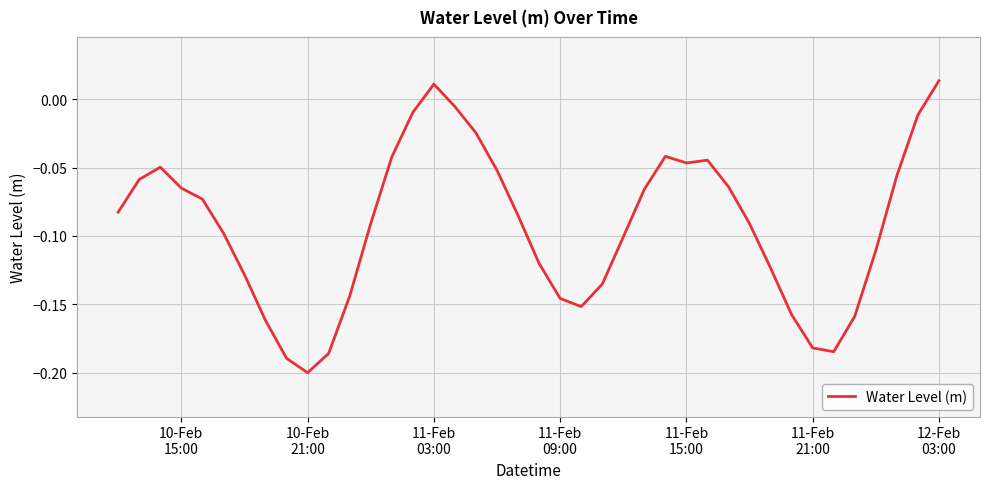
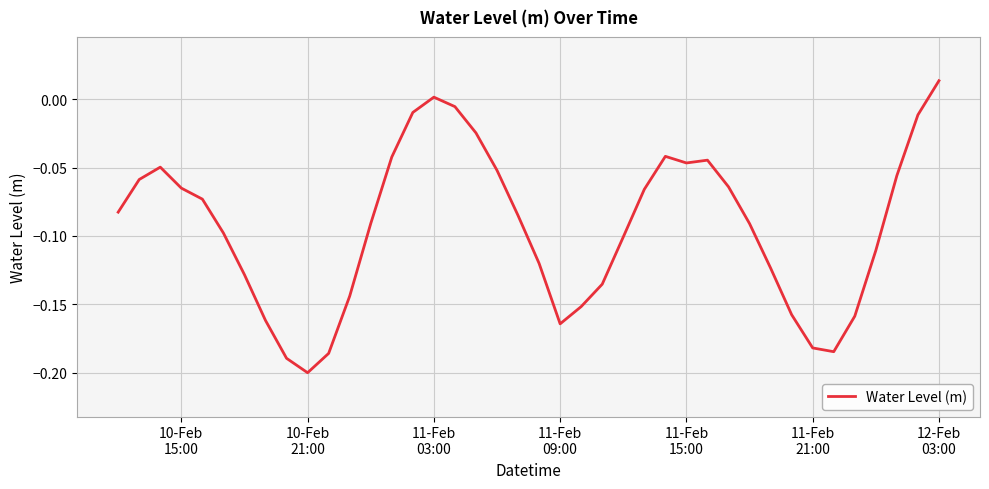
  {
    "10-Feb 15:00": -0.065,
    "10-Feb 21:00": -0.200,
-   "11-Feb 03:00": 0.011,
-   "11-Feb 09:00": -0.146,
+   "11-Feb 03:00": 0.001,
+   "11-Feb 09:00": -0.164,
    "11-Feb 15:00": -0.047,
    "11-Feb 21:00": -0.182,
    "12-Feb 03:00": 0.013
  }
